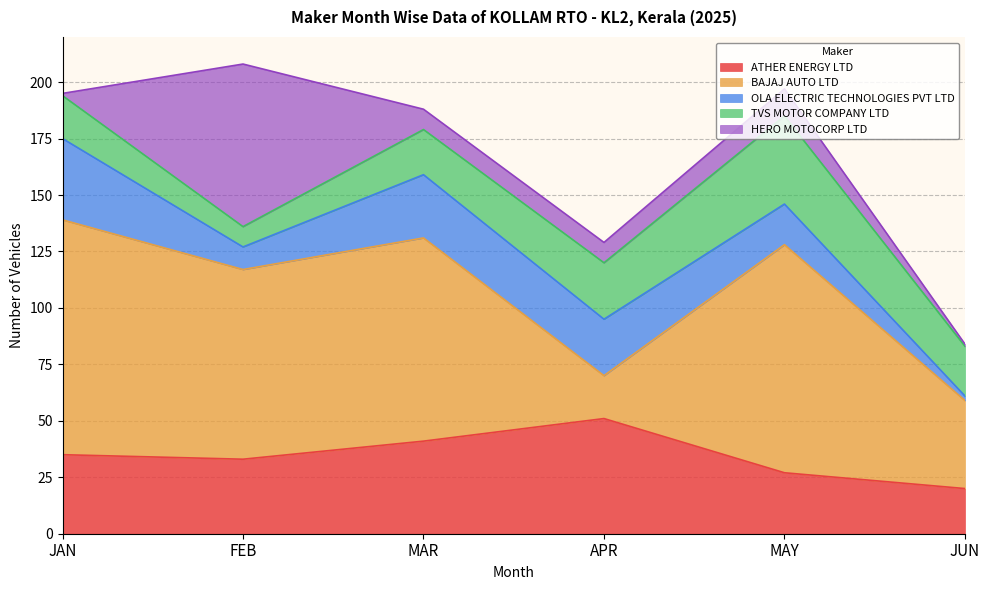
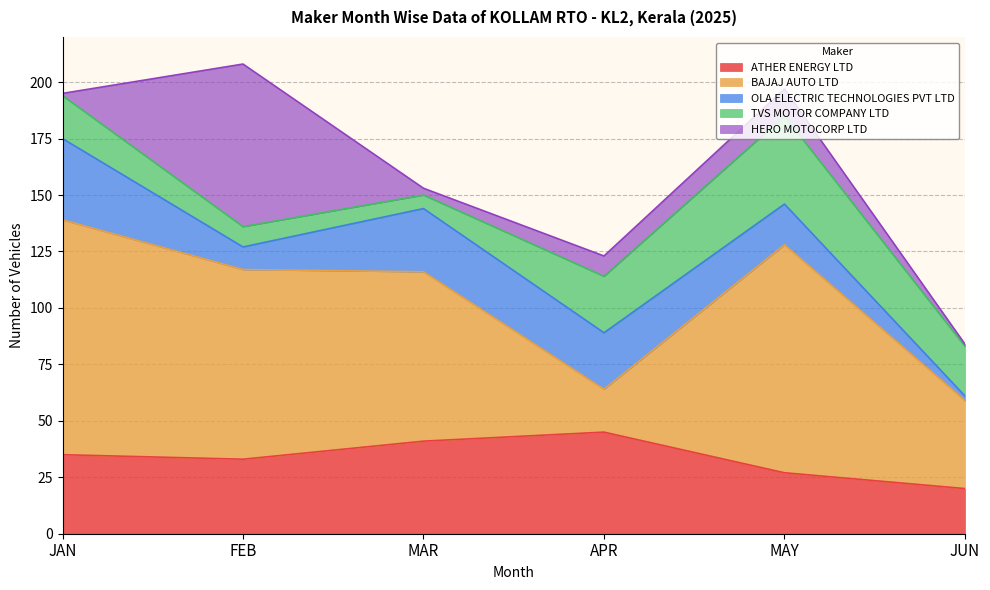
  {
    "ATHER ENERGY LTD": {
      "JAN": 35,
      "FEB": 33,
      "MAR": 41,
-     "APR": 51,
+     "APR": 45,
      "MAY": 27,
      "JUN": 20
    },
    "BAJAJ AUTO LTD": {
      "JAN": 104,
      "FEB": 84,
-     "MAR": 90,
+     "MAR": 75,
      "APR": 19,
      "MAY": 101,
      "JUN": 39
    },
    "OLA ELECTRIC TECHNOLOGIES PVT LTD": {
      "JAN": 36,
      "FEB": 10,
      "MAR": 28,
      "APR": 25,
      "MAY": 18,
      "JUN": 2
    },
    "TVS MOTOR COMPANY LTD": {
      "FEB": 9,
-     "MAR": 20,
+     "MAR": 6,
      "APR": 25
    },
    "HERO MOTOCORP LTD": {
      "FEB": 72,
-     "MAR": 9,
+     "MAR": 3,
      "APR": 9
    }
  }
